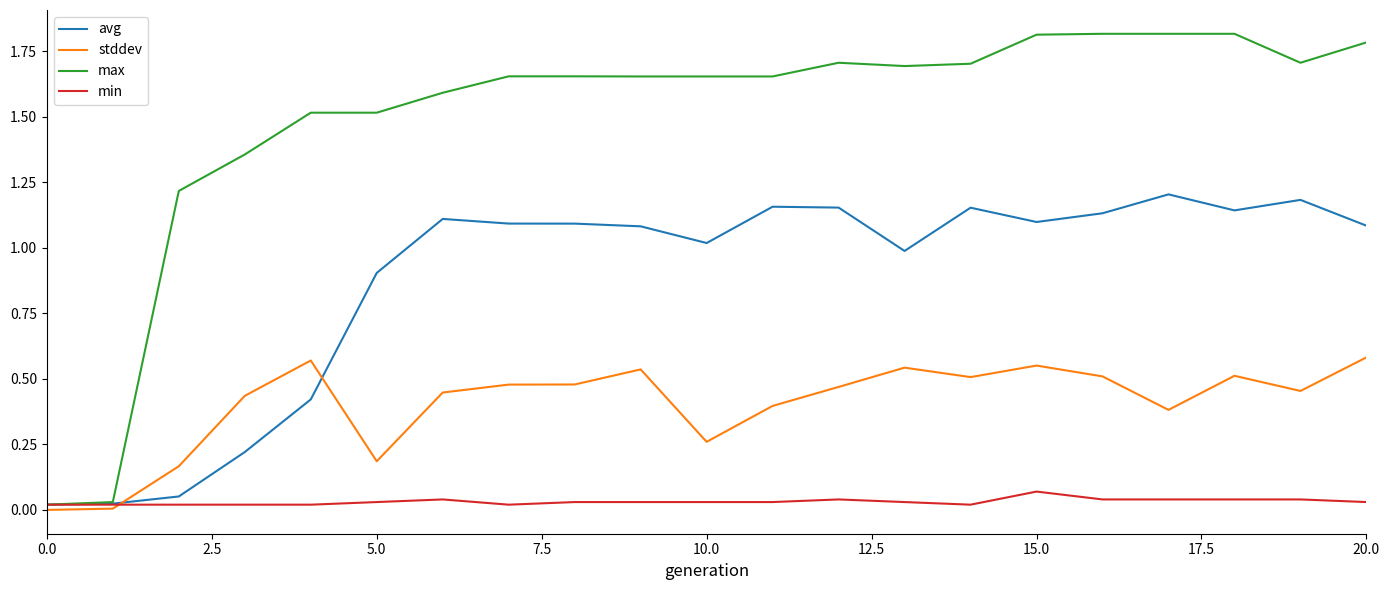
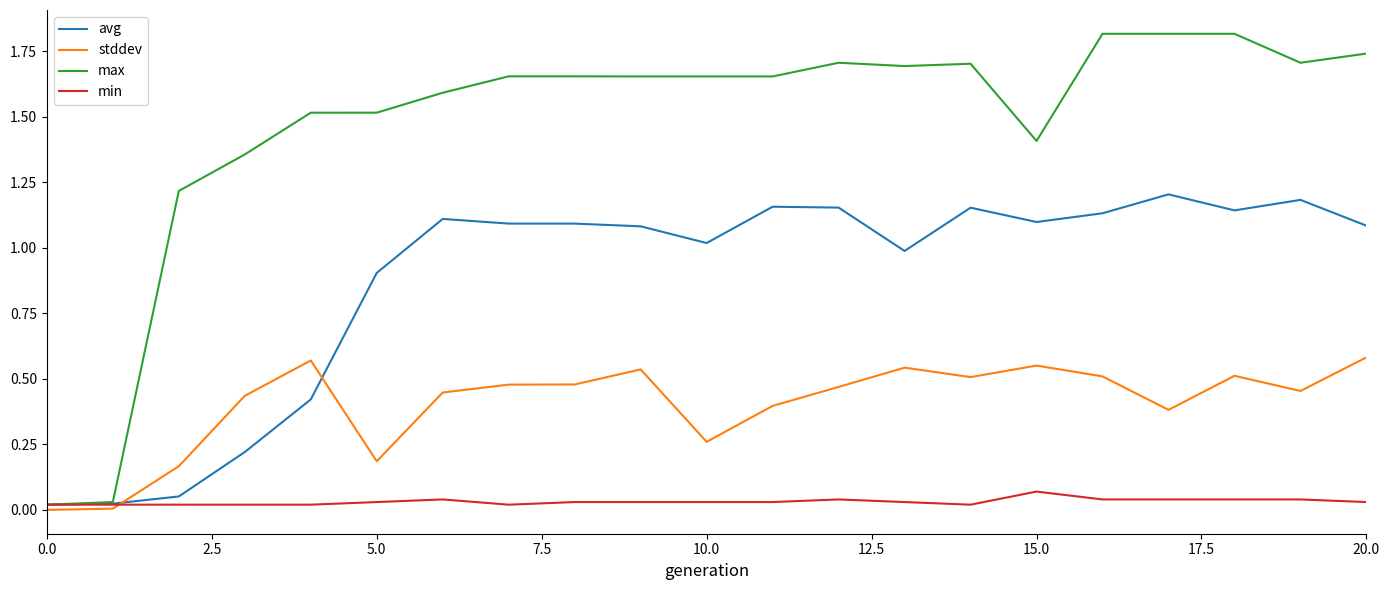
  {
    "avg": {
      "5.0": 0.90,
      "10.0": 1.02,
      "15.0": 1.10,
      "20.0": 1.08
    },
    "stddev": {
      "0.0": 0.00,
      "5.0": 0.19,
      "10.0": 0.26,
      "15.0": 0.55,
      "20.0": 0.58
    },
    "max": {
      "5.0": 1.52,
      "10.0": 1.65,
-     "15.0": 1.81,
-     "20.0": 1.78
+     "15.0": 1.41,
+     "20.0": 1.74
    },
    "min": {
      "5.0": 0.03,
      "10.0": 0.03,
      "15.0": 0.07,
      "20.0": 0.03
    }
  }
